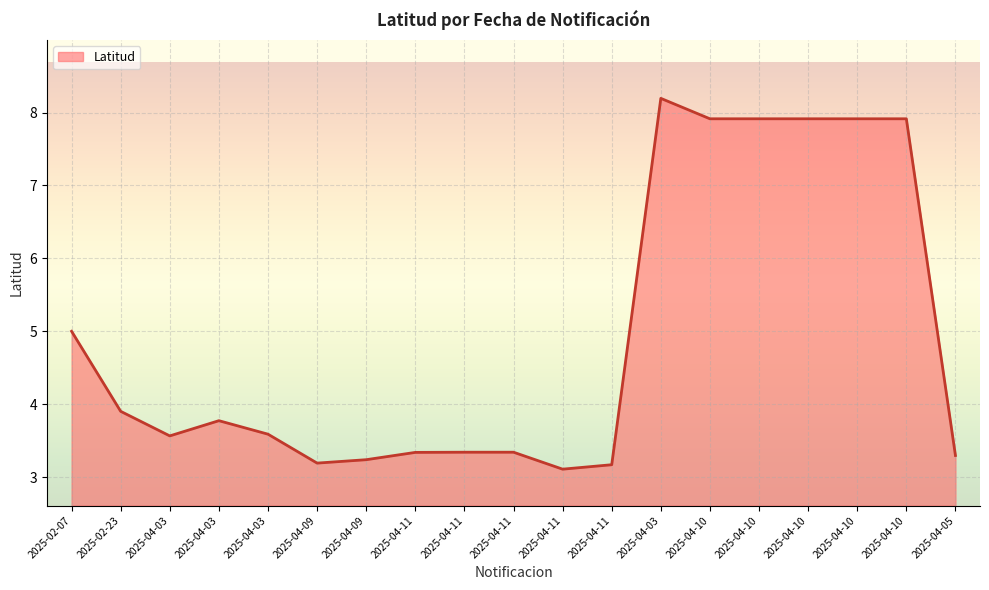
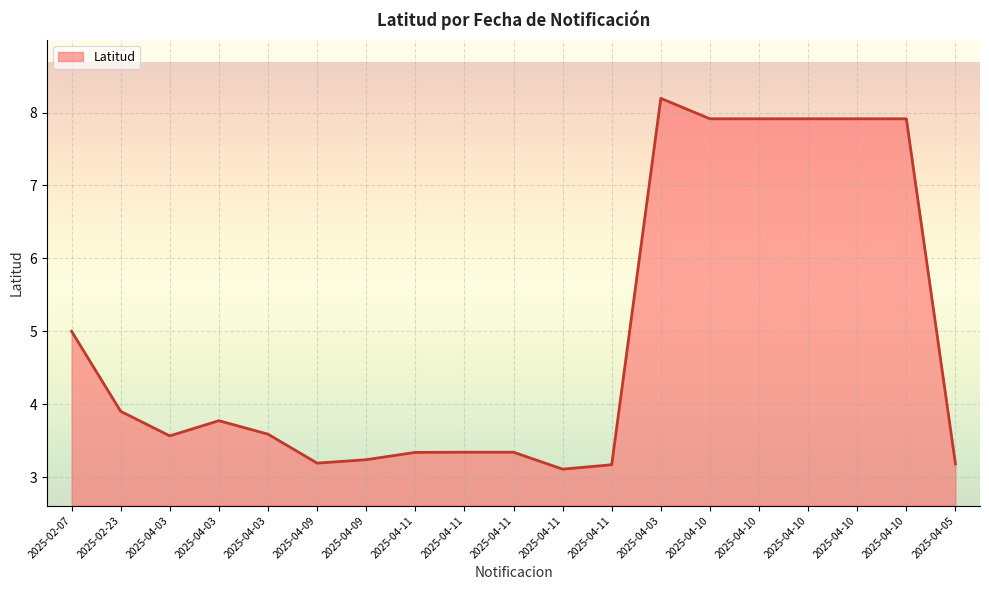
  {
    "2025-02-07": 5.0,
    "2025-02-23": 3.9,
-   "2025-04-05": 3.3
+   "2025-04-05": 3.2
  }
